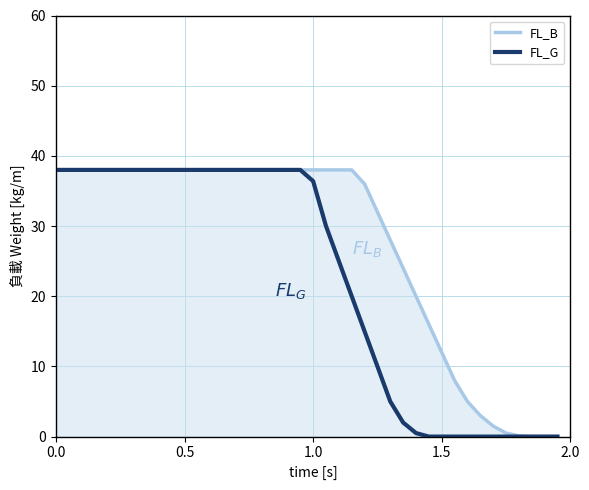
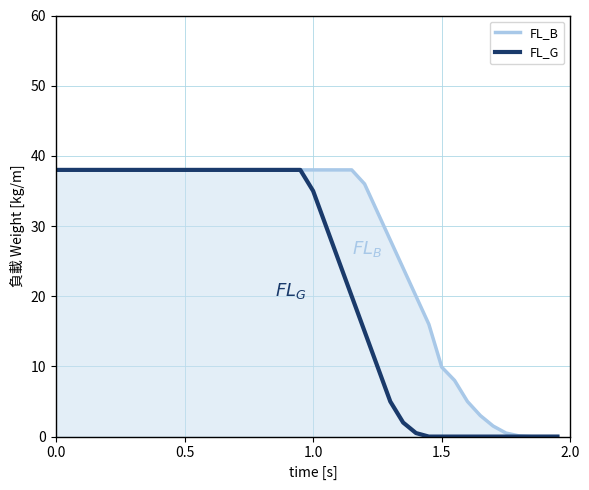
  {
    "FL_B": {
      "1.0": 38,
-     "1.5": 12
+     "1.5": 10
    },
    "FL_G": {
-     "1.0": 36,
+     "1.0": 35,
      "1.5": 0
    }
  }
